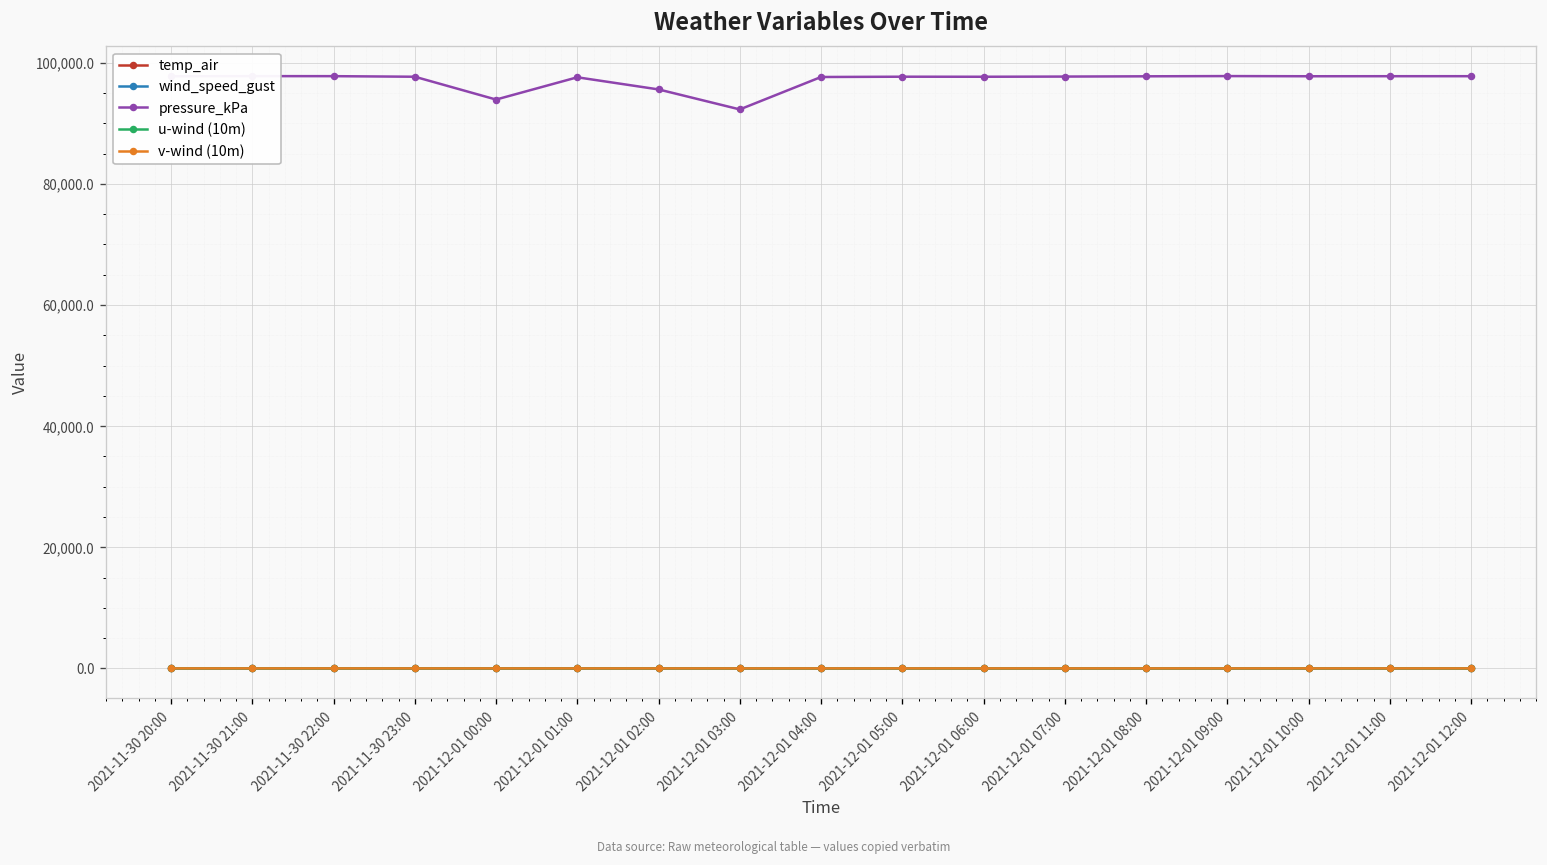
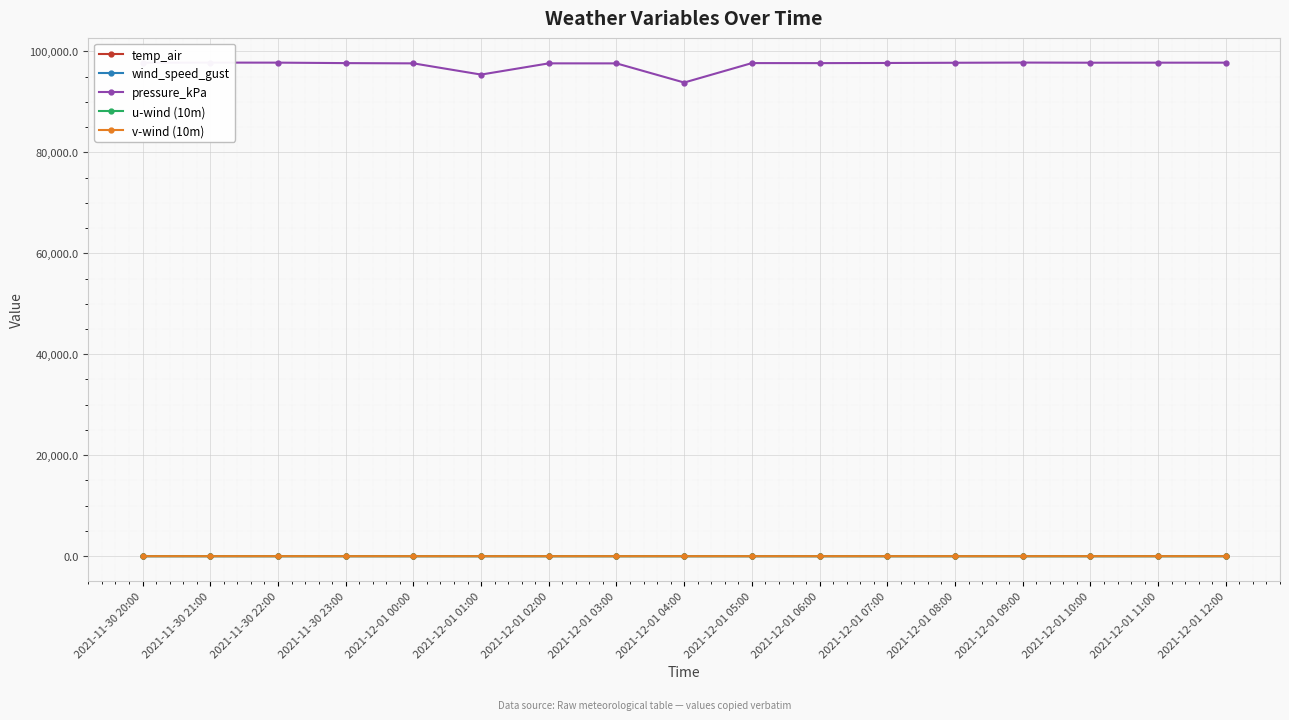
  {
    "v-wind (10m)": {
      "2021-11-30 20:00": "0",
      "2021-11-30 21:00": "0",
      "2021-11-30 22:00": "0",
      "2021-11-30 23:00": "0",
      "2021-12-01 00:00": "0",
      "2021-12-01 01:00": "0",
      "2021-12-01 02:00": "0",
      "2021-12-01 03:00": "0",
      "2021-12-01 04:00": "0",
      "2021-12-01 05:00": "0",
      "2021-12-01 06:00": "0",
      "2021-12-01 07:00": "0",
      "2021-12-01 08:00": "0",
      "2021-12-01 09:00": "0",
      "2021-12-01 10:00": "0",
      "2021-12-01 11:00": "0",
      "2021-12-01 12:00": "0"
    },
    "pressure_kPa": {
      "2021-11-30 22:00": "98,000",
      "2021-11-30 23:00": "98,000",
-     "2021-12-01 00:00": "94,000",
-     "2021-12-01 01:00": "98,000",
-     "2021-12-01 02:00": "96,000",
-     "2021-12-01 03:00": "92,000",
-     "2021-12-01 04:00": "98,000",
+     "2021-12-01 00:00": "98,000",
+     "2021-12-01 01:00": "95,000",
+     "2021-12-01 02:00": "98,000",
+     "2021-12-01 03:00": "98,000",
+     "2021-12-01 04:00": "94,000",
      "2021-12-01 05:00": "98,000",
      "2021-12-01 06:00": "98,000",
      "2021-12-01 07:00": "98,000",
      "2021-12-01 08:00": "98,000",
      "2021-12-01 09:00": "98,000",
      "2021-12-01 10:00": "98,000",
      "2021-12-01 11:00": "98,000",
      "2021-12-01 12:00": "98,000"
    }
  }
